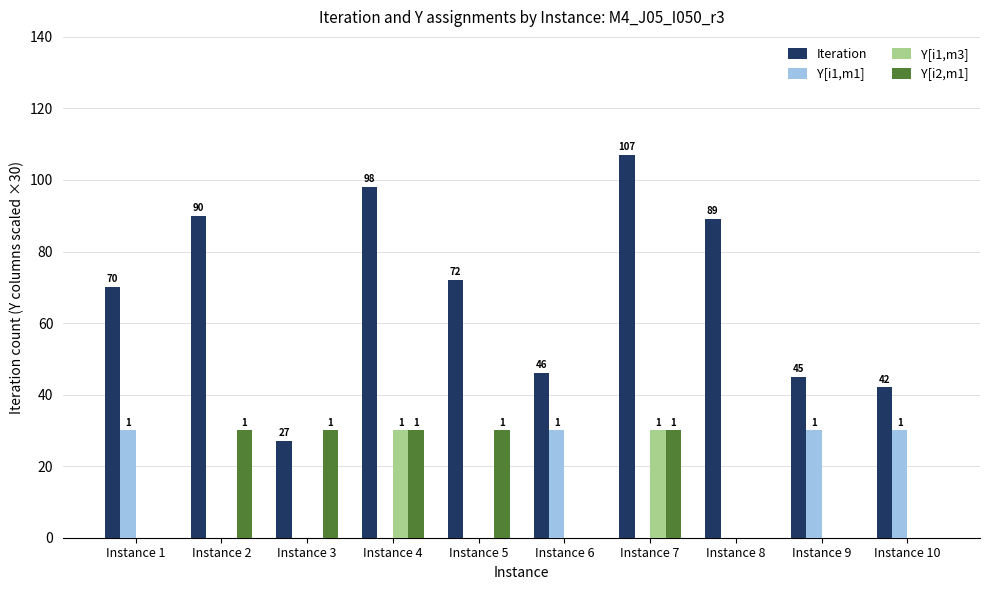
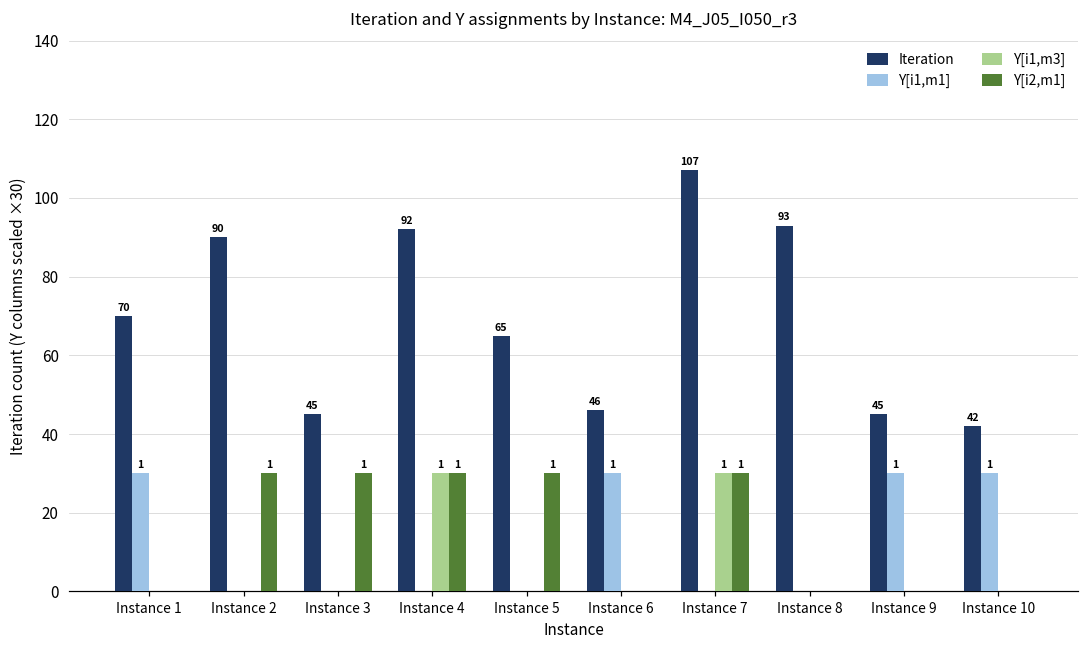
  {
    "Iteration": {
      "Instance 1": 70,
      "Instance 2": 90,
-     "Instance 3": 27,
-     "Instance 4": 98,
-     "Instance 5": 72,
+     "Instance 3": 45,
+     "Instance 4": 92,
+     "Instance 5": 65,
      "Instance 6": 46,
      "Instance 7": 107,
-     "Instance 8": 89,
+     "Instance 8": 93,
      "Instance 9": 45,
      "Instance 10": 42
    },
    "Y[i1,m1]": {
      "Instance 2": 0,
      "Instance 3": 0,
      "Instance 4": 0,
      "Instance 5": 0,
      "Instance 7": 0,
      "Instance 8": 0
    },
    "Y[i1,m3]": {
      "Instance 1": 0,
      "Instance 2": 0,
      "Instance 3": 0,
      "Instance 5": 0,
      "Instance 6": 0,
      "Instance 8": 0,
      "Instance 9": 0,
      "Instance 10": 0
    },
    "Y[i2,m1]": {
      "Instance 1": 0,
      "Instance 6": 0,
      "Instance 8": 0,
      "Instance 9": 0,
      "Instance 10": 0
    }
  }
